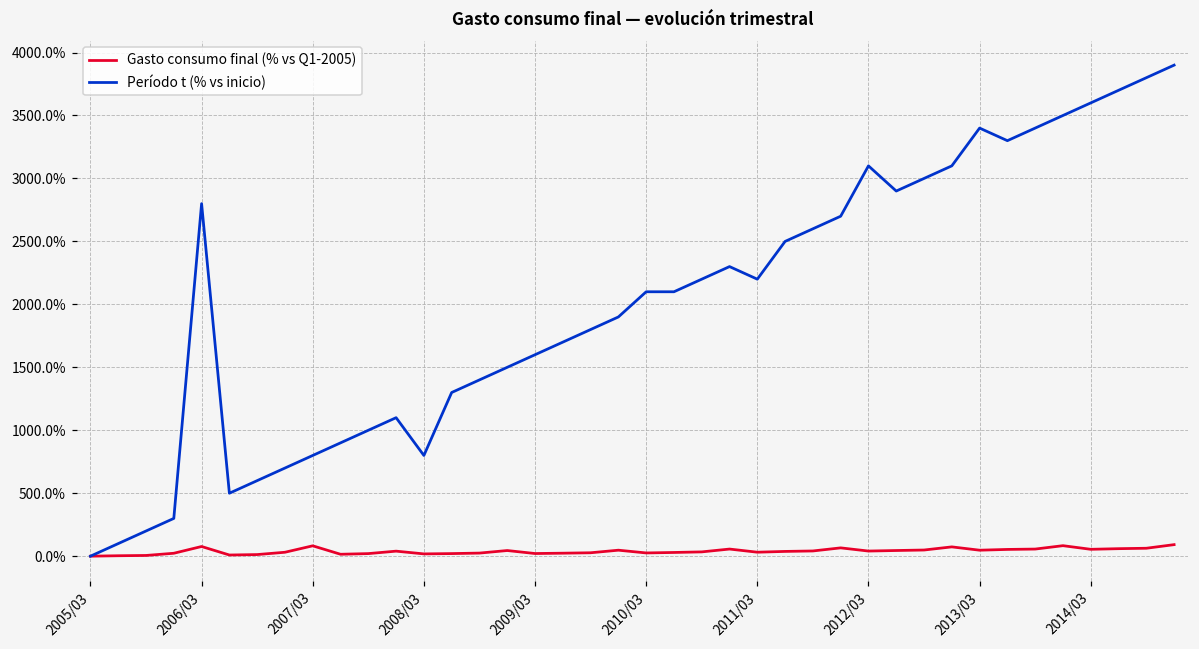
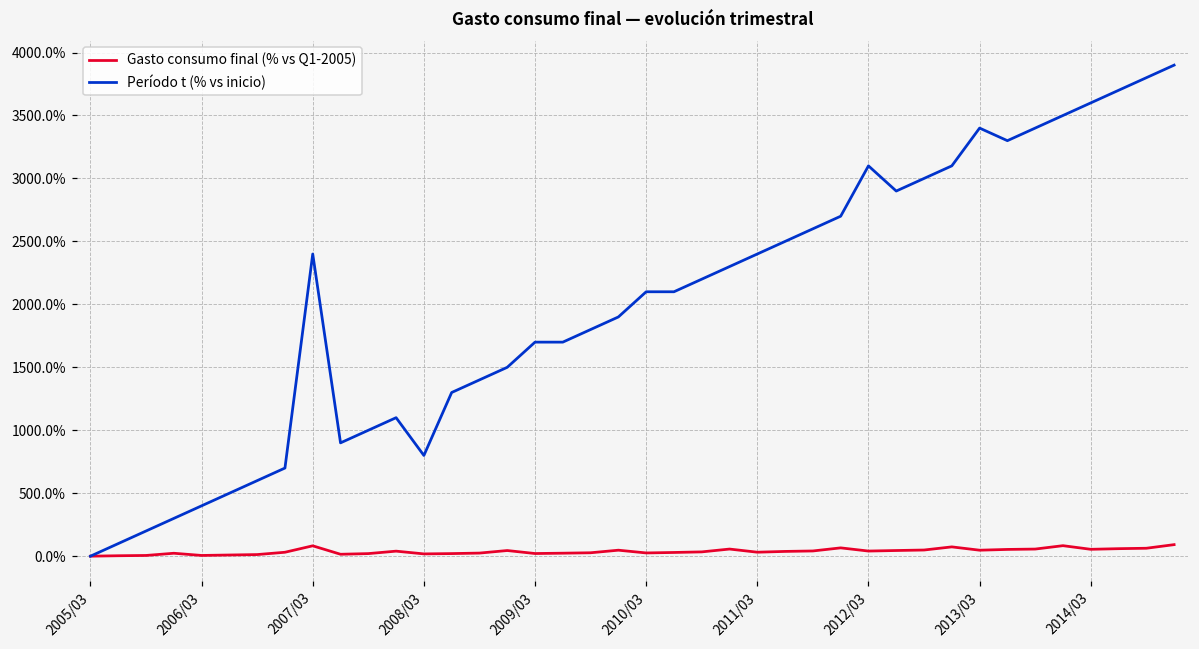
  {
    "Gasto consumo final (% vs Q1-2005)": {
-     "2006/03": "80%",
+     "2006/03": "10%",
      "2007/03": "80%",
      "2008/03": "20%",
      "2009/03": "20%",
      "2010/03": "30%",
      "2011/03": "30%",
      "2012/03": "40%",
      "2013/03": "50%",
      "2014/03": "50%"
    },
    "Período t (% vs inicio)": {
-     "2006/03": "2800%",
-     "2007/03": "800%",
+     "2006/03": "400%",
+     "2007/03": "2400%",
      "2008/03": "800%",
-     "2009/03": "1600%",
+     "2009/03": "1700%",
      "2010/03": "2100%",
-     "2011/03": "2200%",
+     "2011/03": "2400%",
      "2012/03": "3100%",
      "2013/03": "3400%",
      "2014/03": "3600%"
    }
  }
